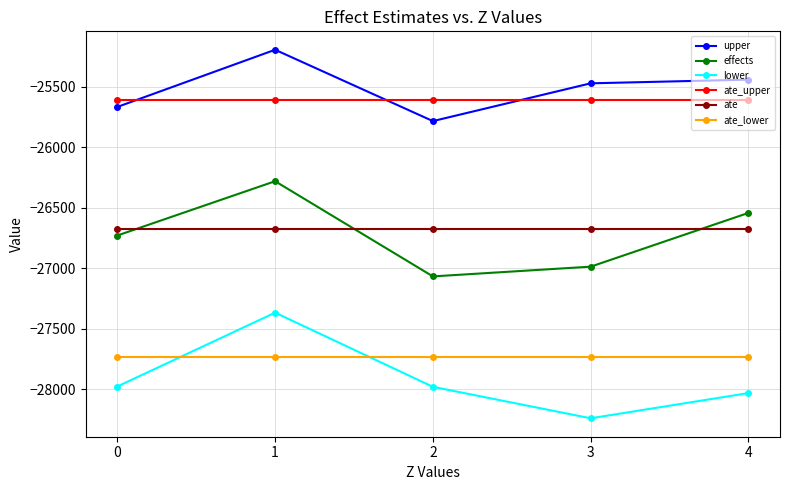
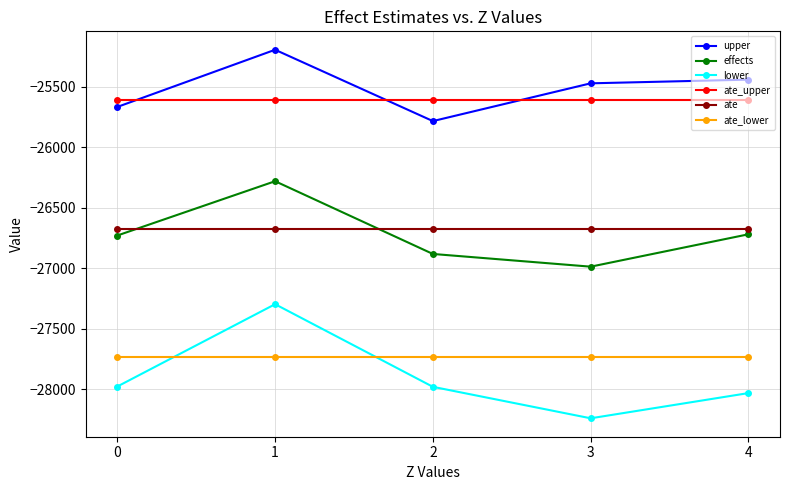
  {
    "upper": {
      "0": -25670,
      "1": -25190,
      "2": -25780,
      "3": -25470
    },
    "effects": {
      "0": -26730,
      "1": -26280,
-     "2": -27070,
+     "2": -26880,
      "3": -26990,
-     "4": -26540
+     "4": -26720
    },
    "lower": {
      "0": -27980,
-     "1": -27370,
+     "1": -27300,
      "2": -27980,
      "3": -28240,
      "4": -28030
    },
    "ate_upper": {
      "0": -25610,
      "1": -25610,
      "2": -25610,
      "3": -25610
    },
    "ate": {
      "0": -26670,
      "1": -26670,
      "2": -26670,
      "3": -26670,
      "4": -26670
    },
    "ate_lower": {
      "0": -27730,
      "1": -27730,
      "2": -27730,
      "3": -27730,
      "4": -27730
    }
  }
